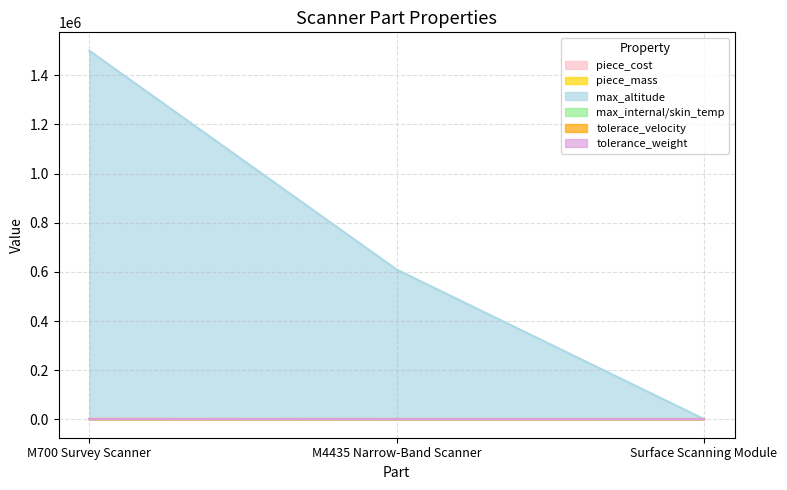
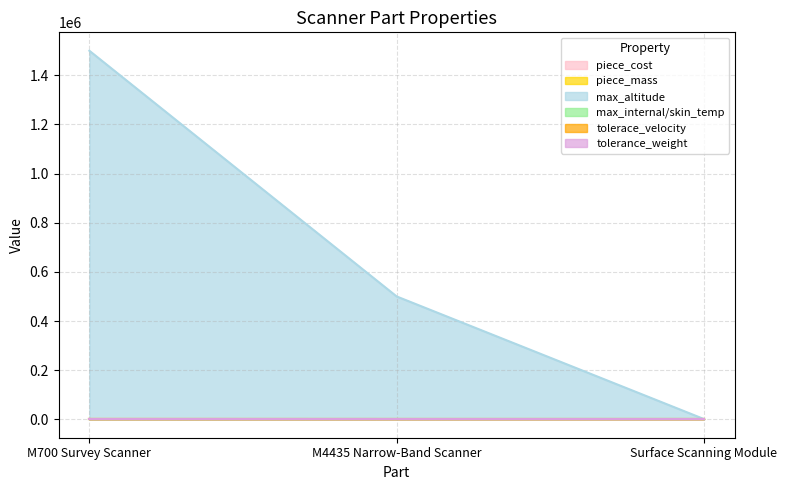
  {
    "tolerance_weight": {
      "M700 Survey Scanner": 0,
      "M4435 Narrow-Band Scanner": 0
    },
    "max_altitude": {
      "M700 Survey Scanner": 1500000,
-     "M4435 Narrow-Band Scanner": 610000
+     "M4435 Narrow-Band Scanner": 500000
    }
  }
